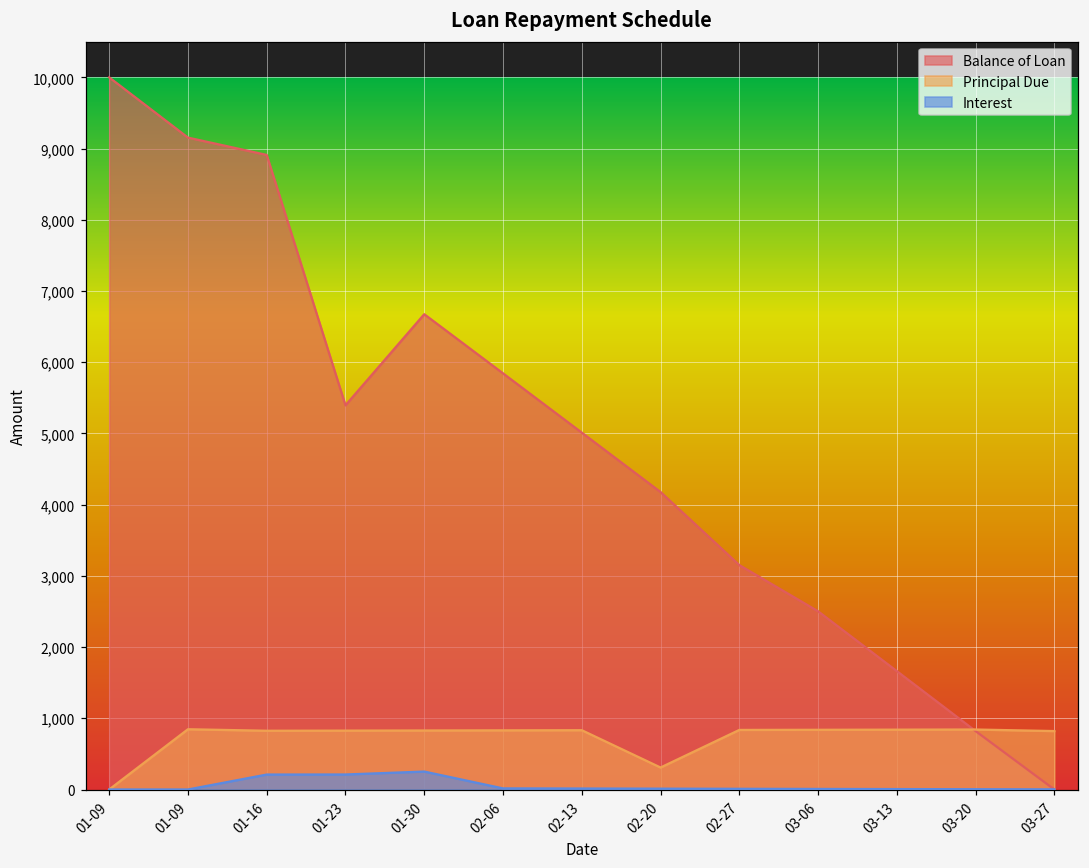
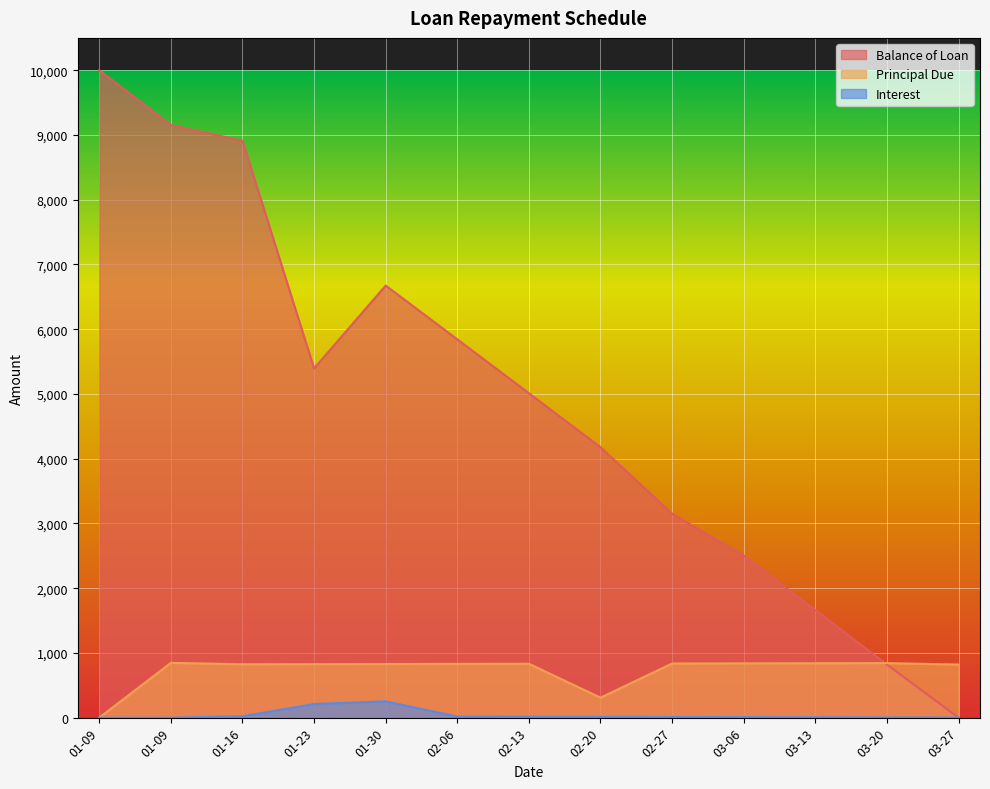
  {
    "Balance of Loan": {
      "01-16": "8,900",
      "01-23": "5,400",
      "01-30": "6,700",
      "02-06": "5,800",
      "02-13": "5,000",
      "02-20": "4,200",
      "02-27": "3,200",
      "03-06": "2,500",
      "03-13": "1,700"
    },
    "Principal Due": {
      "01-16": "800",
      "01-23": "800",
      "01-30": "800",
      "02-06": "800",
      "02-13": "800",
      "02-20": "300",
      "02-27": "800",
      "03-06": "800",
      "03-13": "800",
      "03-27": "800"
    },
    "Interest": {
-     "01-16": "200",
+     "01-16": "0",
      "01-23": "200",
      "01-30": "300",
      "02-06": "0",
      "02-13": "0",
      "02-20": "0",
      "02-27": "0",
      "03-06": "0",
      "03-13": "0",
      "03-20": "0"
    }
  }
